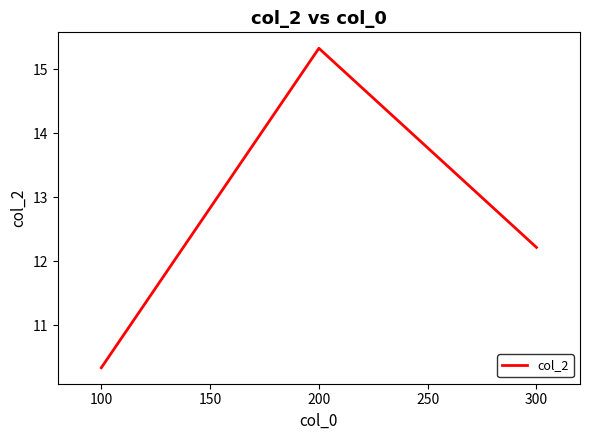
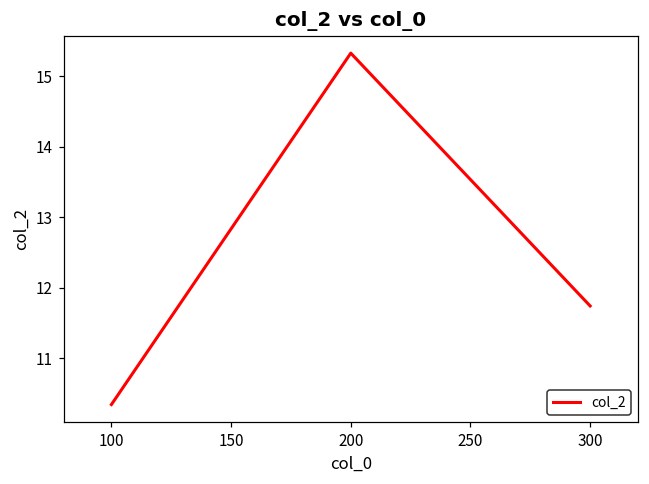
  {
    "100": 10.3,
    "200": 15.3,
-   "300": 12.2
+   "300": 11.7
  }
